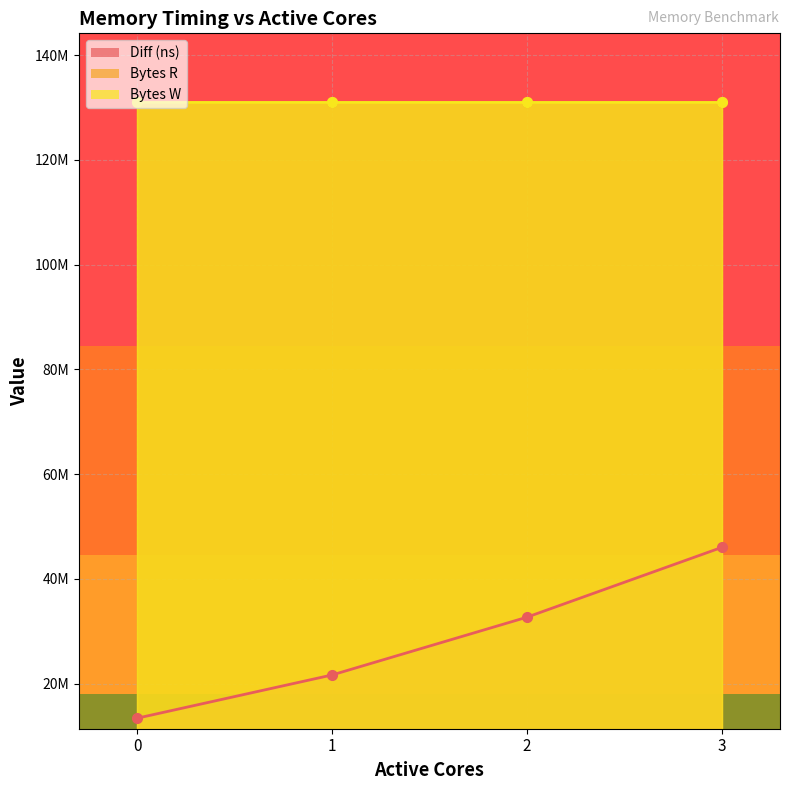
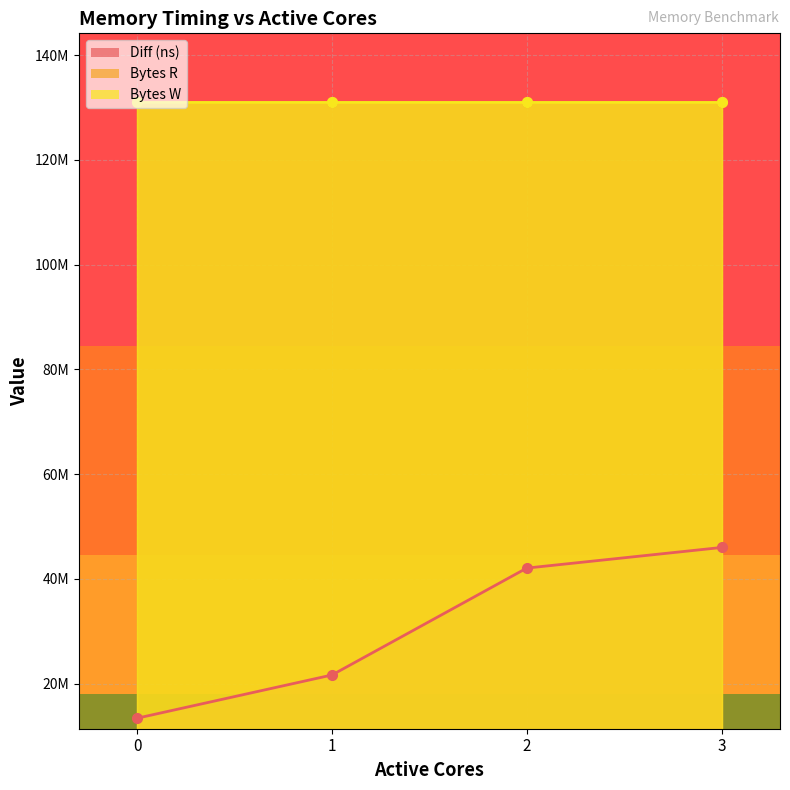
  {
    "Diff (ns)": {
      "0": 13000000,
      "1": 22000000,
-     "2": 33000000,
+     "2": 42000000,
      "3": 46000000
    },
    "Bytes W": {
      "1": 131000000,
      "2": 131000000,
      "3": 131000000
    }
  }
